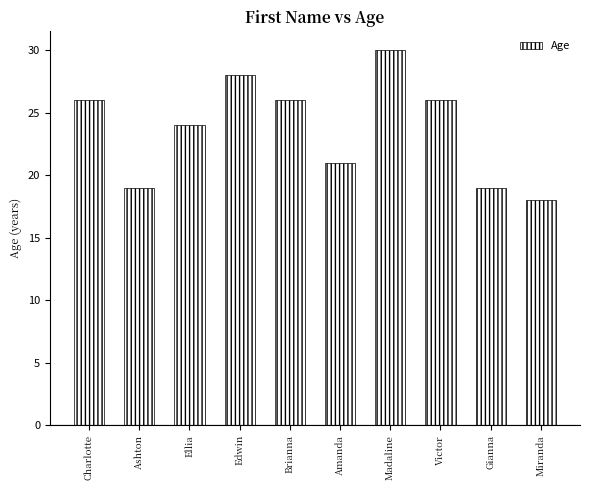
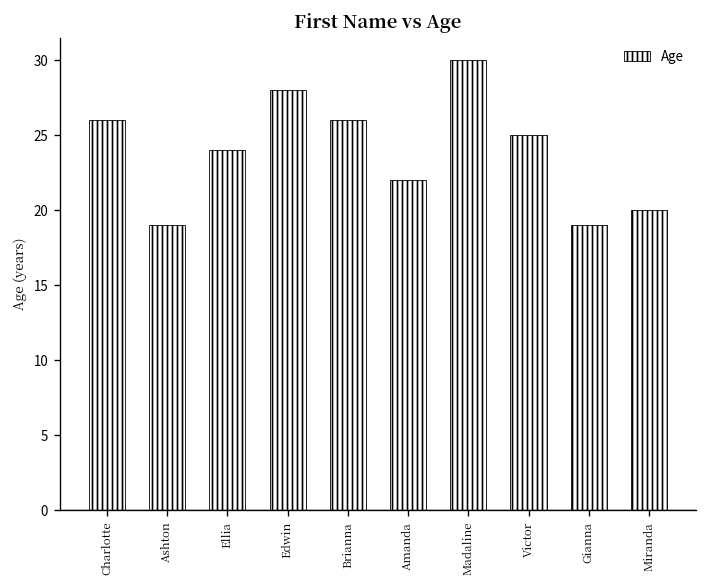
  {
    "Charlotte": 26,
    "Ashton": 19,
    "Ellia": 24,
    "Edwin": 28,
    "Brianna": 26,
-   "Amanda": 21,
+   "Amanda": 22,
    "Madaline": 30,
-   "Victor": 26,
+   "Victor": 25,
    "Gianna": 19,
-   "Miranda": 18
+   "Miranda": 20
  }
